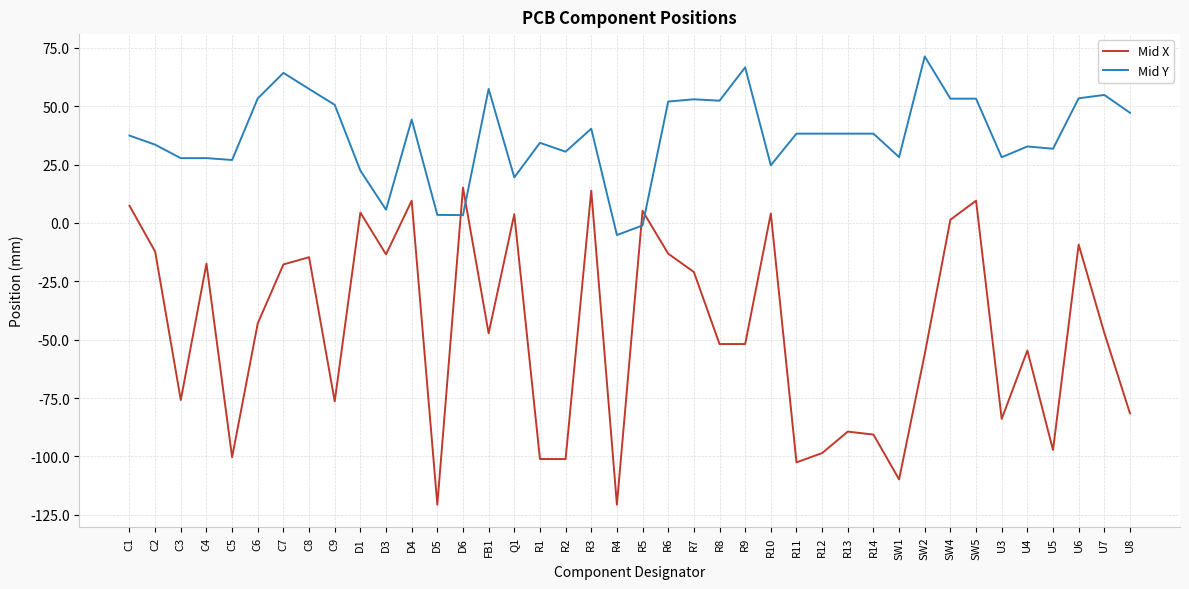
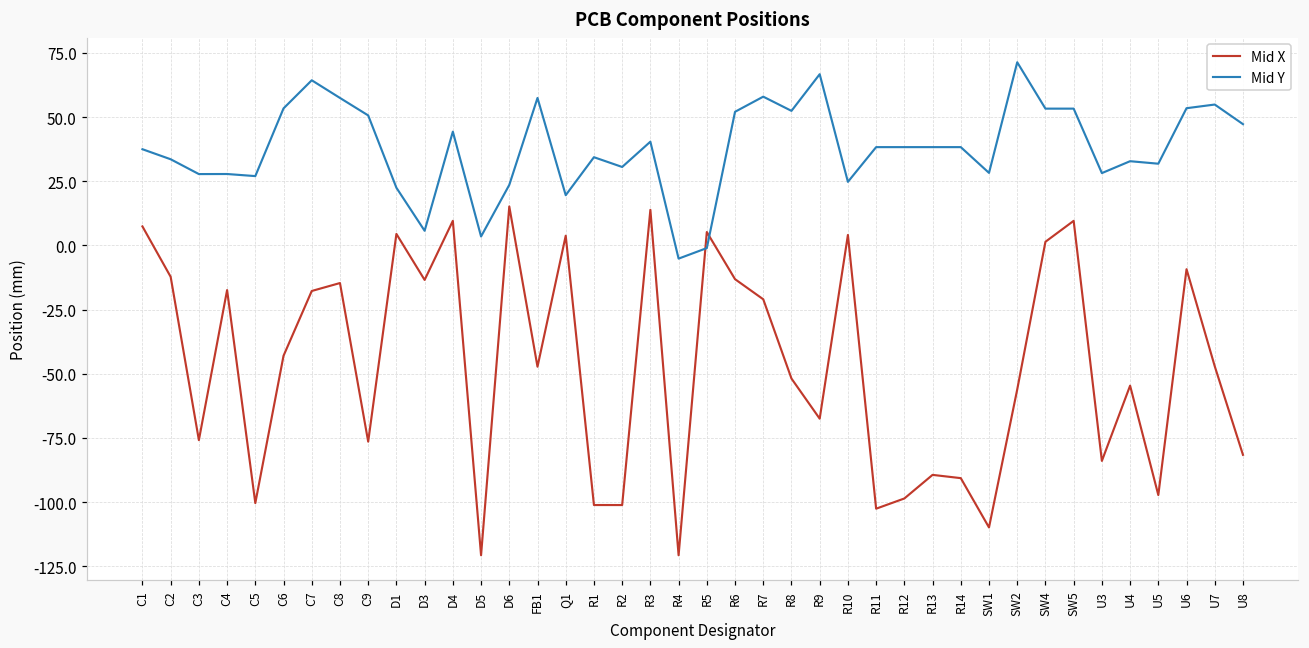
  {
    "Mid X": {
      "C1": 7,
      "C2": -12,
      "C3": -76,
      "C4": -17,
      "C5": -100,
      "C6": -43,
      "C7": -18,
      "C8": -15,
      "C9": -76,
      "D1": 4,
      "D3": -13,
      "D4": 10,
      "D5": -121,
      "D6": 15,
      "FB1": -47,
      "Q1": 4,
      "R1": -101,
      "R2": -101,
      "R3": 14,
      "R4": -121,
      "R5": 5,
      "R6": -13,
      "R7": -21,
      "R8": -52,
-     "R9": -52,
+     "R9": -68,
      "R10": 4,
      "R11": -103,
      "R12": -99,
      "R13": -89,
      "R14": -91,
      "SW1": -110,
      "SW2": -56,
      "SW4": 1,
      "SW5": 10,
      "U3": -84,
      "U4": -55,
      "U5": -97,
      "U6": -9,
      "U7": -47,
      "U8": -82
    },
    "Mid Y": {
      "C1": 37,
      "C2": 34,
      "C3": 28,
      "C4": 28,
      "C5": 27,
      "C6": 53,
      "C7": 64,
      "C8": 57,
      "C9": 51,
      "D1": 22,
      "D3": 6,
      "D4": 44,
      "D5": 3,
-     "D6": 3,
+     "D6": 24,
      "FB1": 57,
      "Q1": 20,
      "R1": 34,
      "R2": 31,
      "R3": 40,
      "R4": -5,
      "R5": -1,
      "R6": 52,
-     "R7": 53,
+     "R7": 58,
      "R8": 52,
      "R9": 67,
      "R10": 25,
      "R11": 38,
      "R12": 38,
      "R13": 38,
      "R14": 38,
      "SW1": 28,
      "SW2": 71,
      "SW4": 53,
      "SW5": 53,
      "U3": 28,
      "U4": 33,
      "U5": 32,
      "U6": 53,
      "U7": 55,
      "U8": 47
    }
  }
